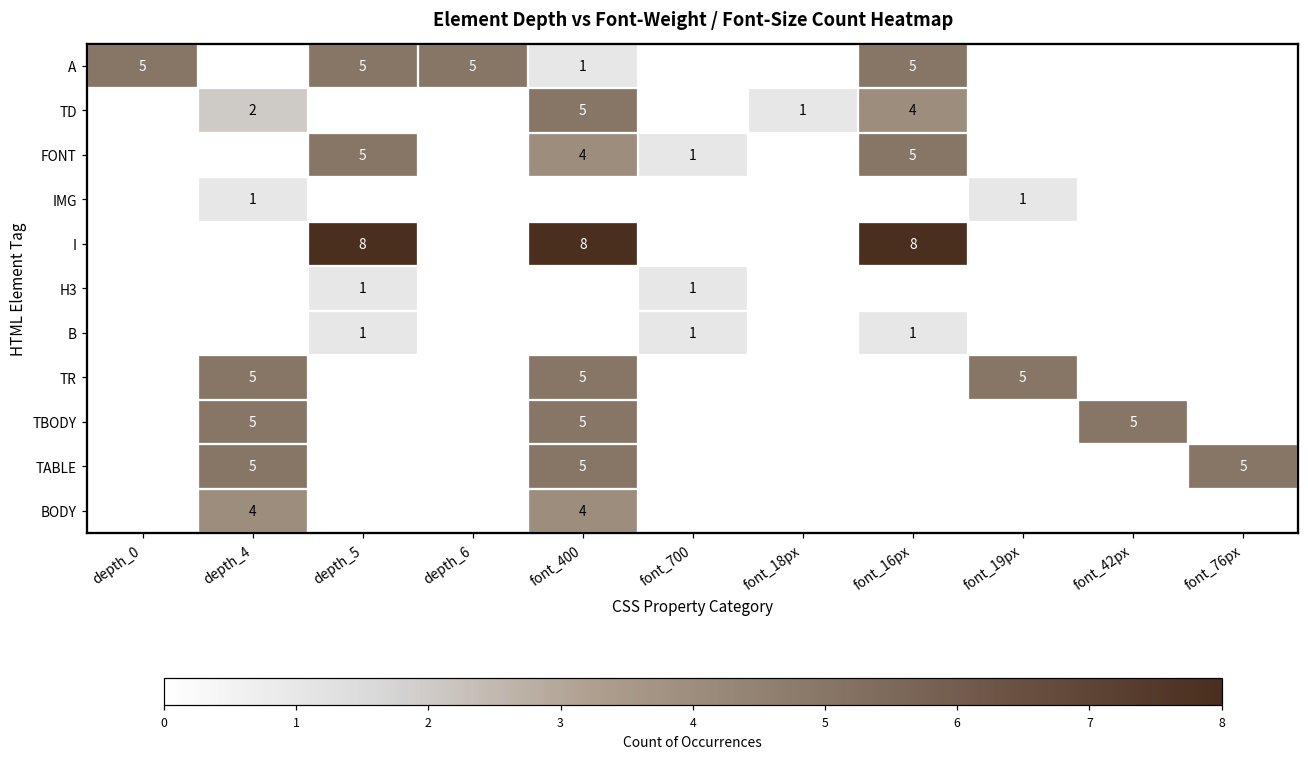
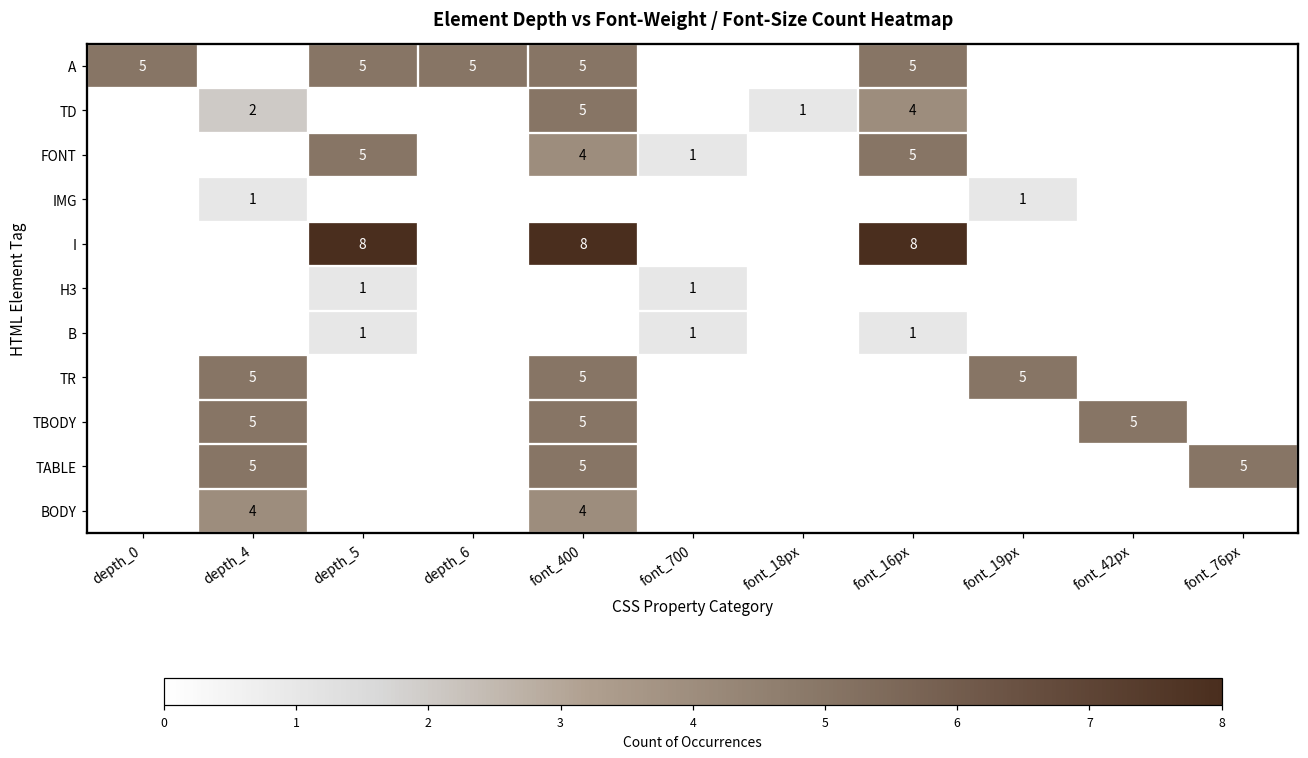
  {
    "A": {
      "depth_0": 5,
      "depth_5": 5,
      "depth_6": 5,
-     "font_400": 1,
+     "font_400": 5,
      "font_16px": 5
    },
    "TD": {
      "depth_4": 2,
      "font_400": 5,
      "font_18px": 1,
      "font_16px": 4
    },
    "FONT": {
      "depth_5": 5,
      "font_400": 4,
      "font_700": 1,
      "font_16px": 5
    },
    "IMG": {
      "depth_4": 1,
      "font_19px": 1
    },
    "I": {
      "depth_5": 8,
      "font_400": 8,
      "font_16px": 8
    },
    "H3": {
      "depth_5": 1,
      "font_700": 1
    },
    "B": {
      "depth_5": 1,
      "font_700": 1,
      "font_16px": 1
    },
    "TR": {
      "depth_4": 5,
      "font_400": 5,
      "font_19px": 5
    },
    "TBODY": {
      "depth_4": 5,
      "font_400": 5,
      "font_42px": 5
    },
    "TABLE": {
      "depth_4": 5,
      "font_400": 5,
      "font_76px": 5
    },
    "BODY": {
      "depth_4": 4,
      "font_400": 4
    }
  }
